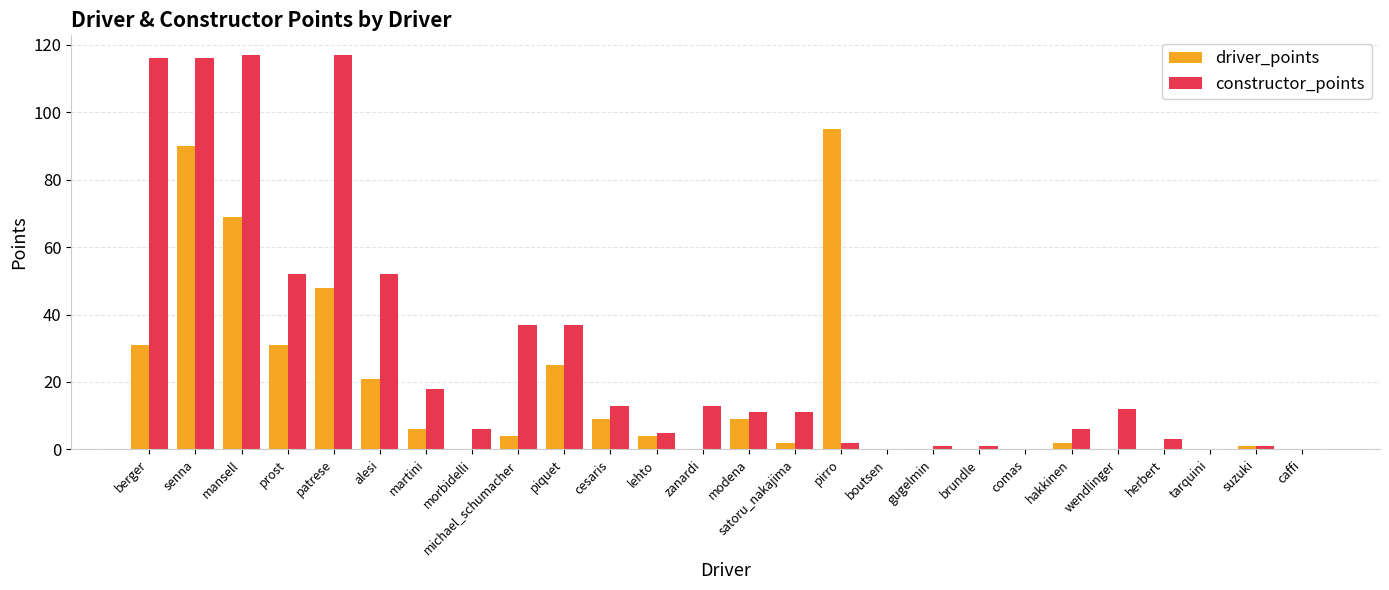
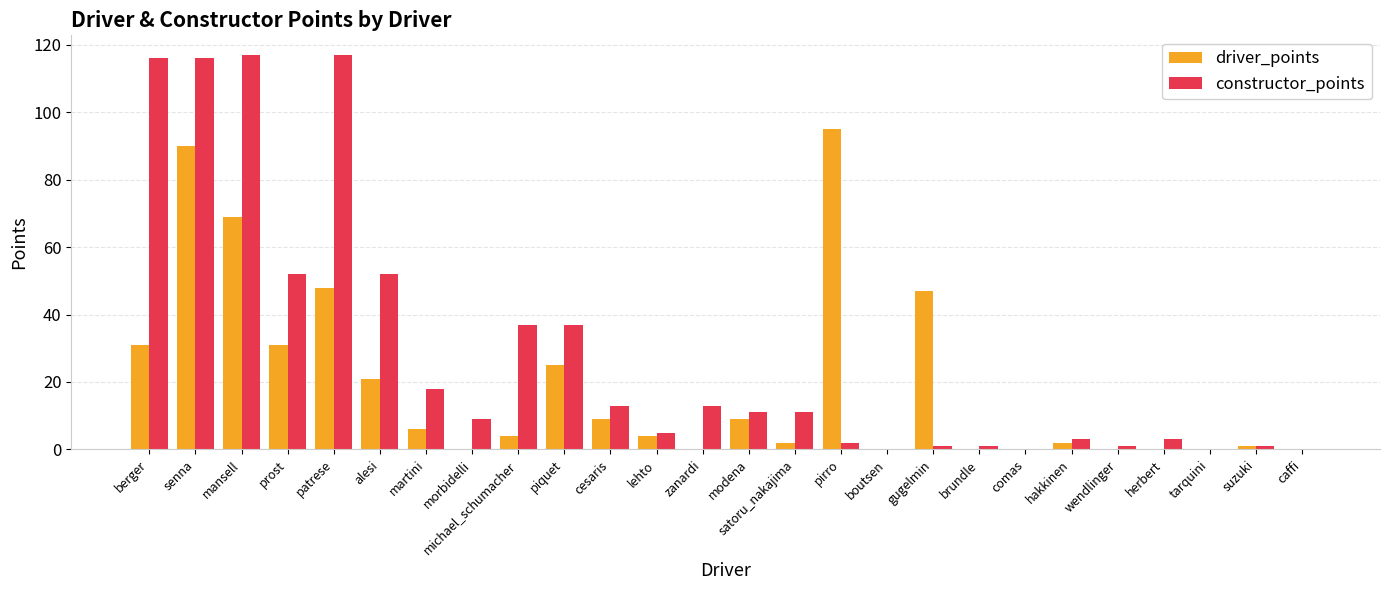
  {
    "driver_points": {
      "berger": 31,
      "senna": 90,
      "mansell": 69,
      "prost": 31,
      "patrese": 48,
      "alesi": 21,
      "martini": 6,
      "morbidelli": 0,
      "michael_schumacher": 4,
      "piquet": 25,
      "cesaris": 9,
      "lehto": 4,
      "zanardi": 0,
      "modena": 9,
      "satoru_nakajima": 2,
      "pirro": 95,
      "boutsen": 0,
-     "gugelmin": 0,
+     "gugelmin": 47,
      "brundle": 0,
      "comas": 0,
      "hakkinen": 2,
      "wendlinger": 0,
      "herbert": 0,
      "tarquini": 0,
      "suzuki": 1,
      "caffi": 0
    },
    "constructor_points": {
      "berger": 116,
      "senna": 116,
      "mansell": 117,
      "prost": 52,
      "patrese": 117,
      "alesi": 52,
      "martini": 18,
-     "morbidelli": 6,
+     "morbidelli": 9,
      "michael_schumacher": 37,
      "piquet": 37,
      "cesaris": 13,
      "lehto": 5,
      "zanardi": 13,
      "modena": 11,
      "satoru_nakajima": 11,
      "pirro": 2,
      "boutsen": 0,
      "gugelmin": 1,
      "brundle": 1,
      "comas": 0,
-     "hakkinen": 6,
-     "wendlinger": 12,
+     "hakkinen": 3,
+     "wendlinger": 1,
      "herbert": 3,
      "tarquini": 0,
      "suzuki": 1,
      "caffi": 0
    }
  }
